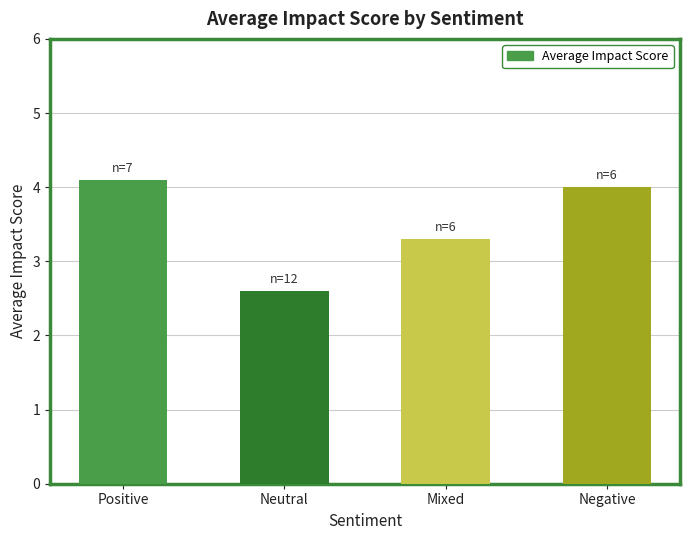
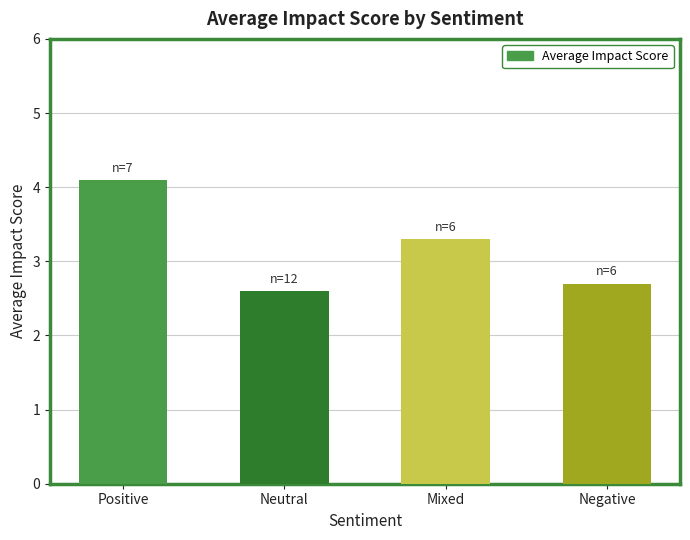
  {
-   "Negative": 4.0
+   "Negative": 2.7
  }
